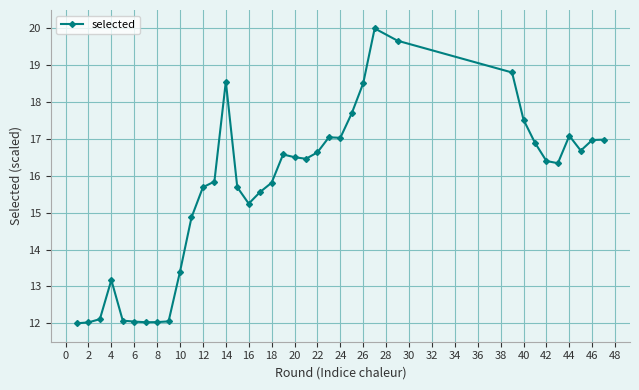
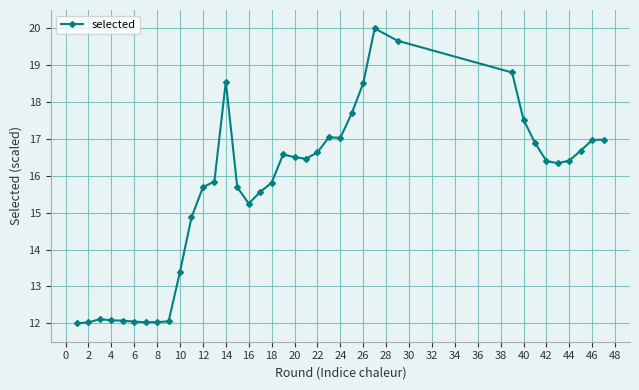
  {
    "2": 12.0,
-   "4": 13.2,
+   "4": 12.1,
    "6": 12.0,
    "8": 12.0,
    "10": 13.4,
    "12": 15.7,
    "14": 18.6,
    "16": 15.2,
    "18": 15.8,
    "20": 16.5,
    "22": 16.6,
    "24": 17.0,
    "26": 18.5,
    "40": 17.5,
    "42": 16.4,
-   "44": 17.1,
+   "44": 16.4,
    "46": 17.0
  }
